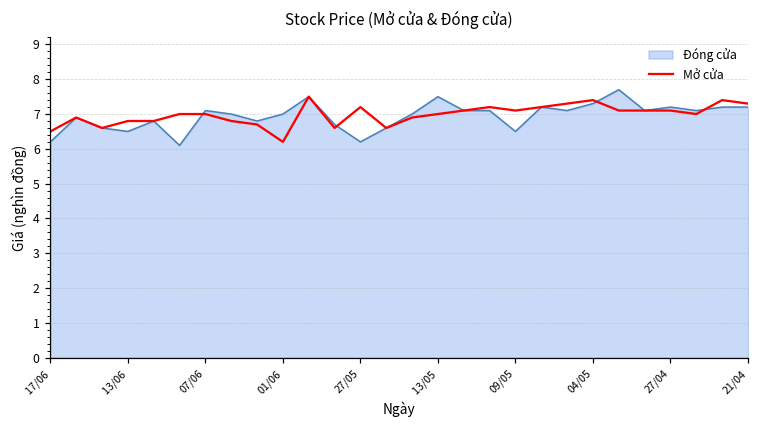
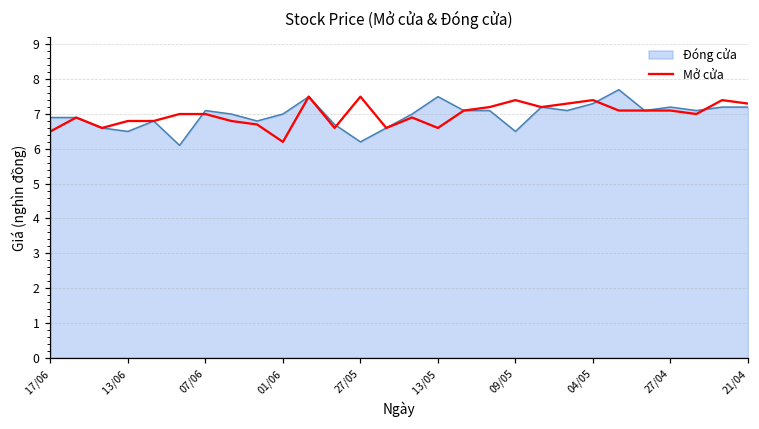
  {
    "Đóng cửa": {
-     "17/06": 6.2,
+     "17/06": 6.9,
      "13/06": 6.5,
      "07/06": 7.1,
      "01/06": 7.0,
      "27/05": 6.2,
      "13/05": 7.5,
      "09/05": 6.5,
      "04/05": 7.3,
      "27/04": 7.2,
      "21/04": 7.2
    },
    "Mở cửa": {
      "17/06": 6.5,
      "13/06": 6.8,
      "07/06": 7.0,
      "01/06": 6.2,
-     "27/05": 7.2,
-     "13/05": 7.0,
-     "09/05": 7.1,
+     "27/05": 7.5,
+     "13/05": 6.6,
+     "09/05": 7.4,
      "04/05": 7.4,
      "27/04": 7.1,
      "21/04": 7.3
    }
  }
